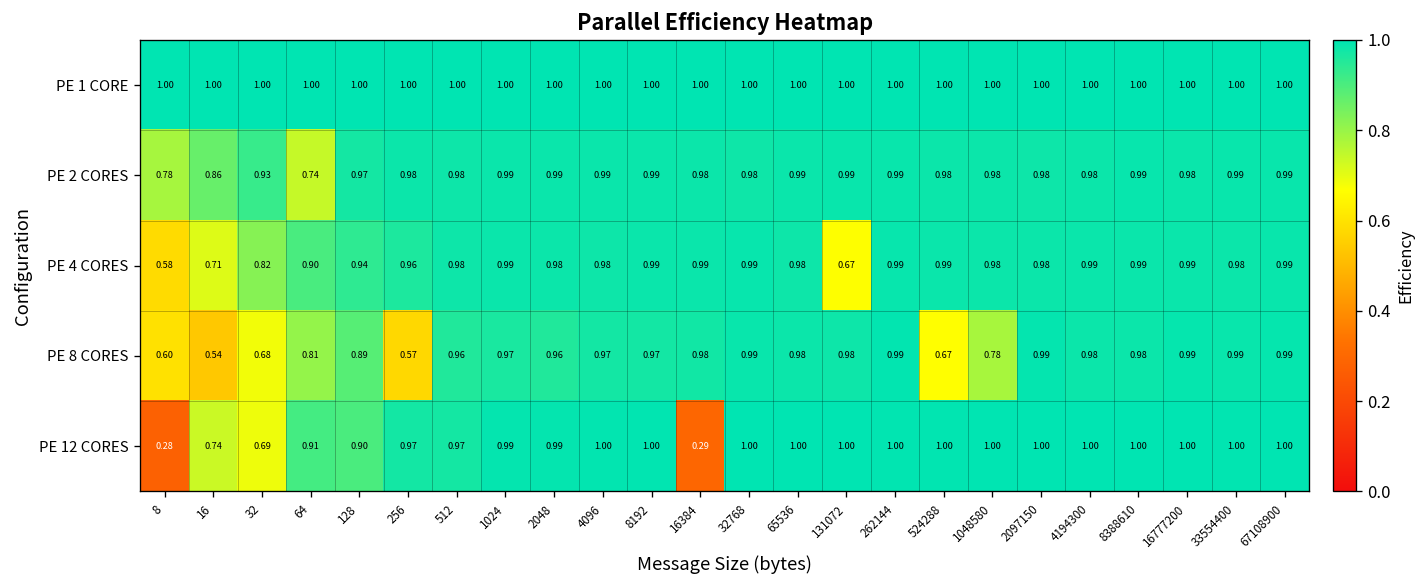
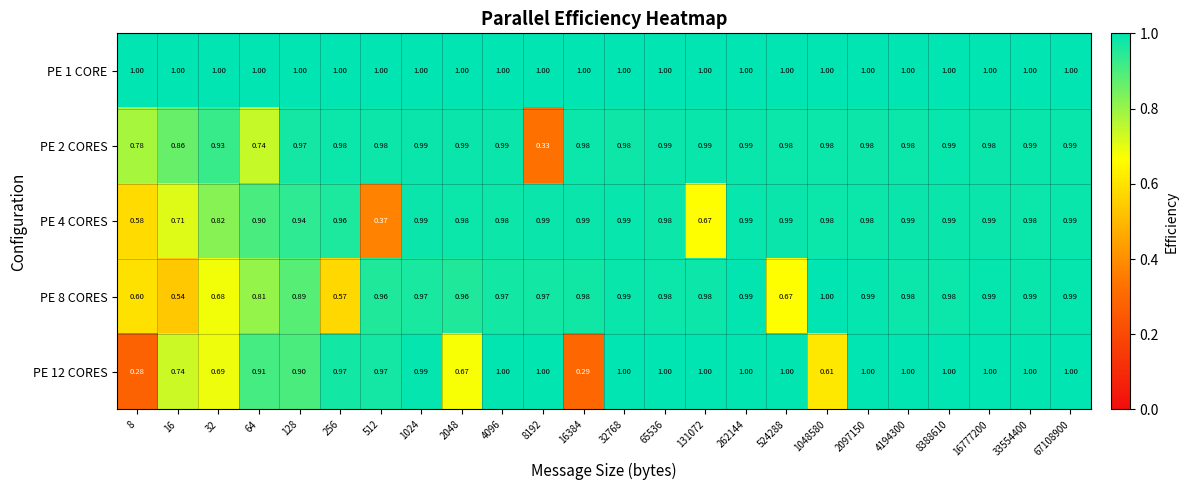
  {
    "PE 1 CORE": {
      "8": 1.00,
      "16": 1.00,
      "32": 1.00,
      "64": 1.00,
      "128": 1.00,
      "256": 1.00,
      "512": 1.00,
      "1024": 1.00,
      "2048": 1.00,
      "4096": 1.00,
      "8192": 1.00,
      "16384": 1.00,
      "32768": 1.00,
      "65536": 1.00,
      "131072": 1.00,
      "262144": 1.00,
      "524288": 1.00,
      "1048580": 1.00,
      "2097150": 1.00,
      "4194300": 1.00,
      "8388610": 1.00,
      "16777200": 1.00,
      "33554400": 1.00,
      "67108900": 1.00
    },
    "PE 2 CORES": {
      "8": 0.78,
      "16": 0.86,
      "32": 0.93,
      "64": 0.74,
      "128": 0.97,
      "256": 0.98,
      "512": 0.98,
      "1024": 0.99,
      "2048": 0.99,
      "4096": 0.99,
-     "8192": 0.99,
+     "8192": 0.33,
      "16384": 0.98,
      "32768": 0.98,
      "65536": 0.99,
      "131072": 0.99,
      "262144": 0.99,
      "524288": 0.98,
      "1048580": 0.98,
      "2097150": 0.98,
      "4194300": 0.98,
      "8388610": 0.99,
      "16777200": 0.98,
      "33554400": 0.99,
      "67108900": 0.99
    },
    "PE 4 CORES": {
      "8": 0.58,
      "16": 0.71,
      "32": 0.82,
      "64": 0.90,
      "128": 0.94,
      "256": 0.96,
-     "512": 0.98,
+     "512": 0.37,
      "1024": 0.99,
      "2048": 0.98,
      "4096": 0.98,
      "8192": 0.99,
      "16384": 0.99,
      "32768": 0.99,
      "65536": 0.98,
      "131072": 0.67,
      "262144": 0.99,
      "524288": 0.99,
      "1048580": 0.98,
      "2097150": 0.98,
      "4194300": 0.99,
      "8388610": 0.99,
      "16777200": 0.99,
      "33554400": 0.98,
      "67108900": 0.99
    },
    "PE 8 CORES": {
      "8": 0.60,
      "16": 0.54,
      "32": 0.68,
      "64": 0.81,
      "128": 0.89,
      "256": 0.57,
      "512": 0.96,
      "1024": 0.97,
      "2048": 0.96,
      "4096": 0.97,
      "8192": 0.97,
      "16384": 0.98,
      "32768": 0.99,
      "65536": 0.98,
      "131072": 0.98,
      "262144": 0.99,
      "524288": 0.67,
-     "1048580": 0.78,
+     "1048580": 1.00,
      "2097150": 0.99,
      "4194300": 0.98,
      "8388610": 0.98,
      "16777200": 0.99,
      "33554400": 0.99,
      "67108900": 0.99
    },
    "PE 12 CORES": {
      "8": 0.28,
      "16": 0.74,
      "32": 0.69,
      "64": 0.91,
      "128": 0.90,
      "256": 0.97,
      "512": 0.97,
      "1024": 0.99,
-     "2048": 0.99,
+     "2048": 0.67,
      "4096": 1.00,
      "8192": 1.00,
      "16384": 0.29,
      "32768": 1.00,
      "65536": 1.00,
      "131072": 1.00,
      "262144": 1.00,
      "524288": 1.00,
-     "1048580": 1.00,
+     "1048580": 0.61,
      "2097150": 1.00,
      "4194300": 1.00,
      "8388610": 1.00,
      "16777200": 1.00,
      "33554400": 1.00,
      "67108900": 1.00
    }
  }
